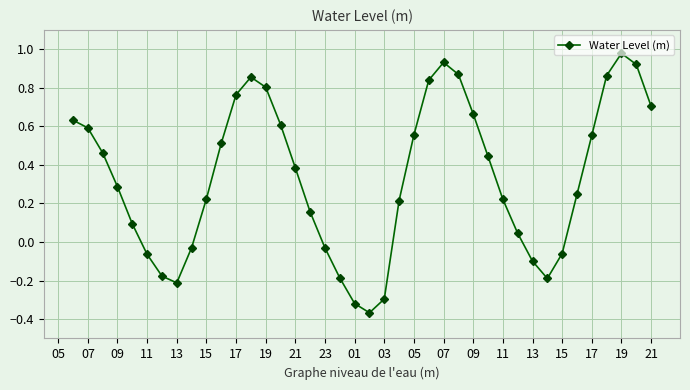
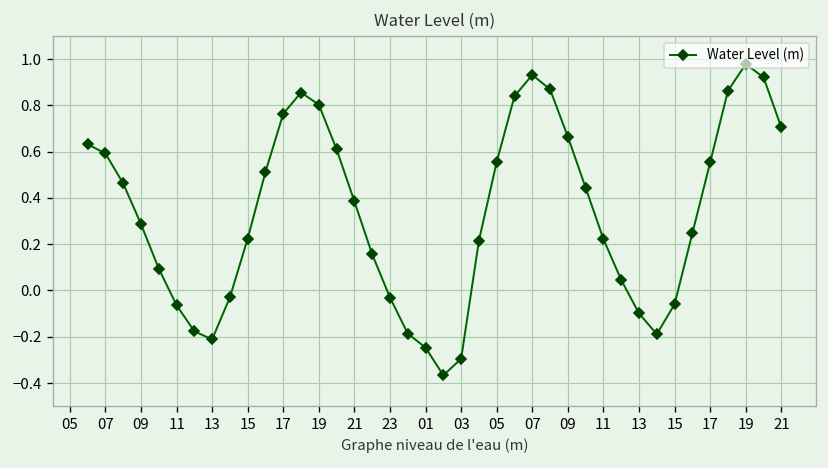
  {
    "23": -0.03,
-   "01": -0.32,
+   "01": -0.25,
    "03": -0.30,
    "05": 0.56
  }
